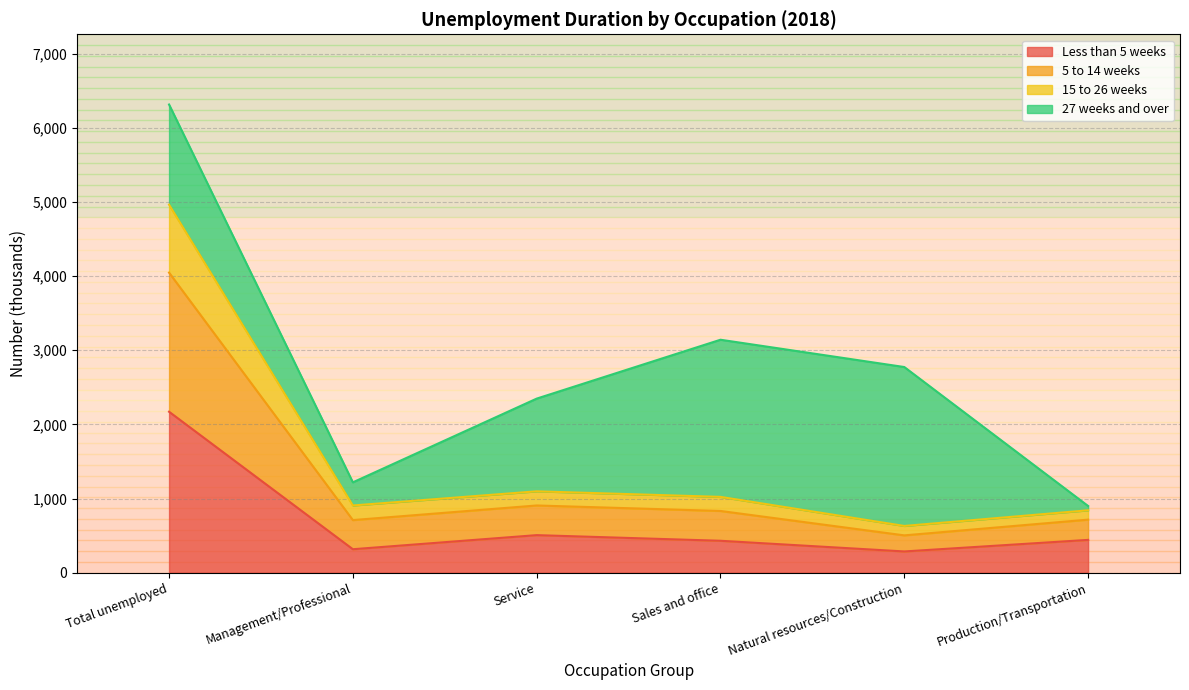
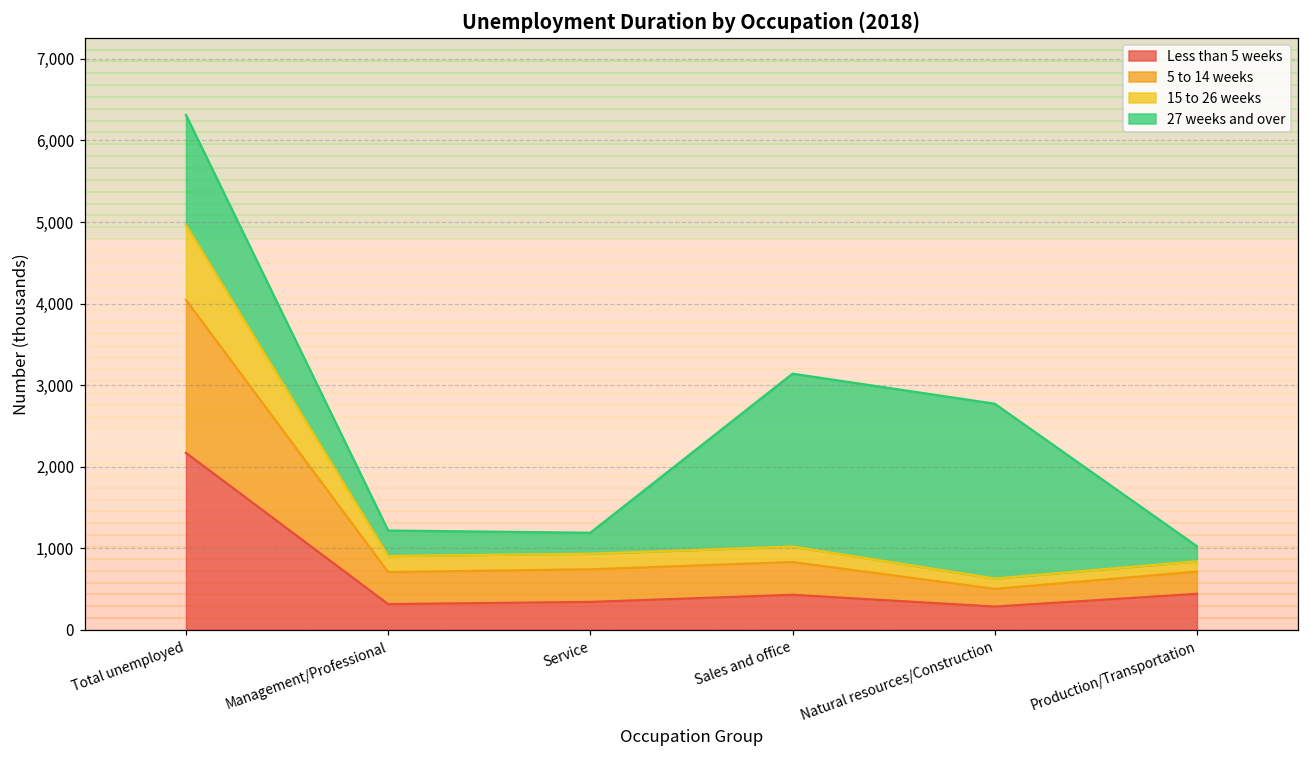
  {
    "Less than 5 weeks": {
      "Total unemployed": "2,200",
      "Management/Professional": "300",
-     "Service": "500",
+     "Service": "300",
      "Sales and office": "400",
      "Natural resources/Construction": "300",
      "Production/Transportation": "400"
    },
    "27 weeks and over": {
      "Total unemployed": "1,400",
      "Management/Professional": "300",
-     "Service": "1,300",
+     "Service": "300",
      "Sales and office": "2,100",
      "Natural resources/Construction": "2,100",
-     "Production/Transportation": "100"
+     "Production/Transportation": "200"
    }
  }
